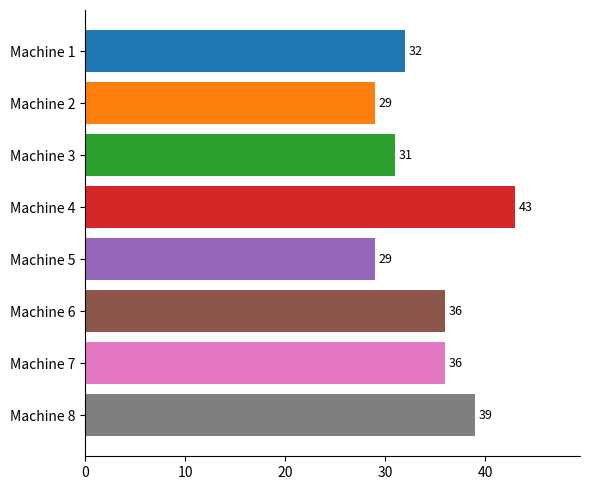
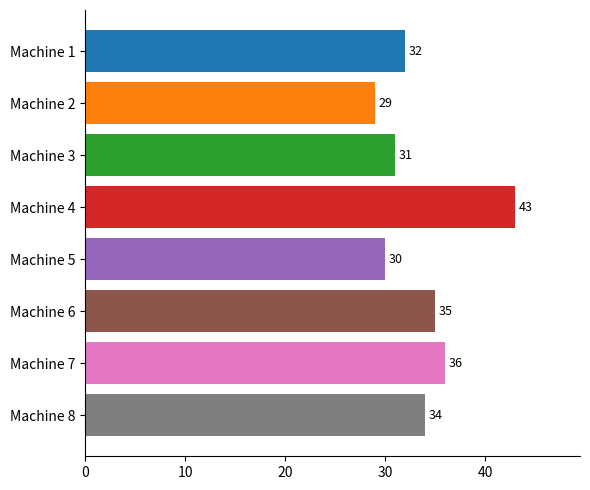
  {
    "Machine 1": 32,
    "Machine 2": 29,
    "Machine 3": 31,
    "Machine 4": 43,
-   "Machine 5": 29,
-   "Machine 6": 36,
+   "Machine 5": 30,
+   "Machine 6": 35,
    "Machine 7": 36,
-   "Machine 8": 39
+   "Machine 8": 34
  }
